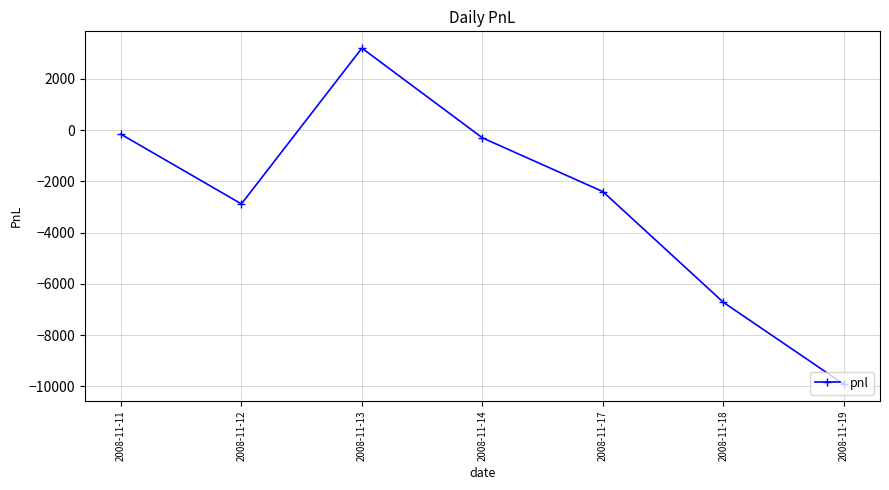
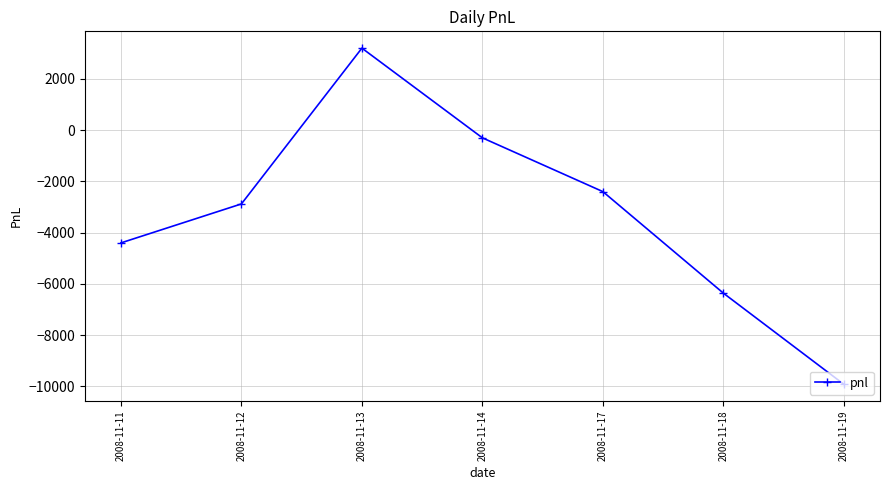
  {
-   "2008-11-11": -200,
+   "2008-11-11": -4400,
    "2008-11-12": -2900,
    "2008-11-13": 3200,
    "2008-11-14": -300,
    "2008-11-17": -2400,
-   "2008-11-18": -6700
+   "2008-11-18": -6400
  }
